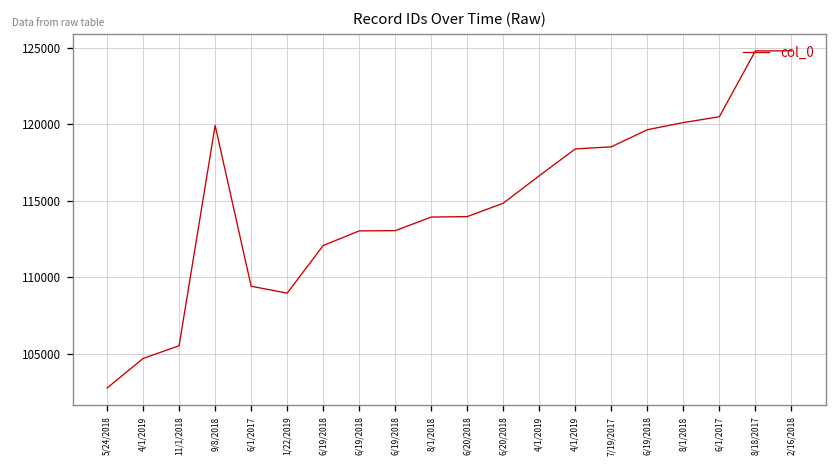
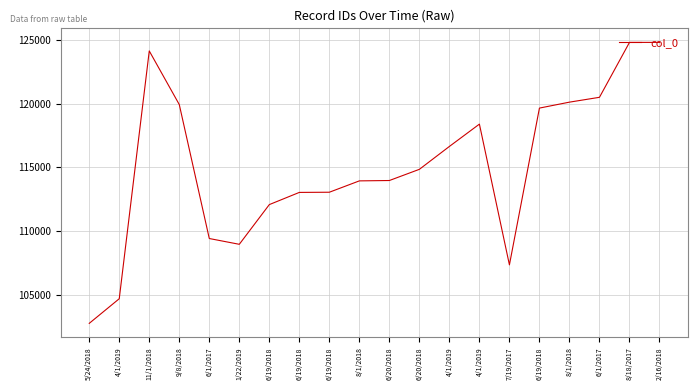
  {
    "5/24/2018": 102800,
-   "11/1/2018": 105500,
+   "11/1/2018": 124100,
    "9/8/2018": 119900,
    "1/22/2019": 109000,
-   "7/19/2017": 118500,
+   "7/19/2017": 107300,
    "8/18/2017": 124800,
    "2/16/2018": 124800
  }
